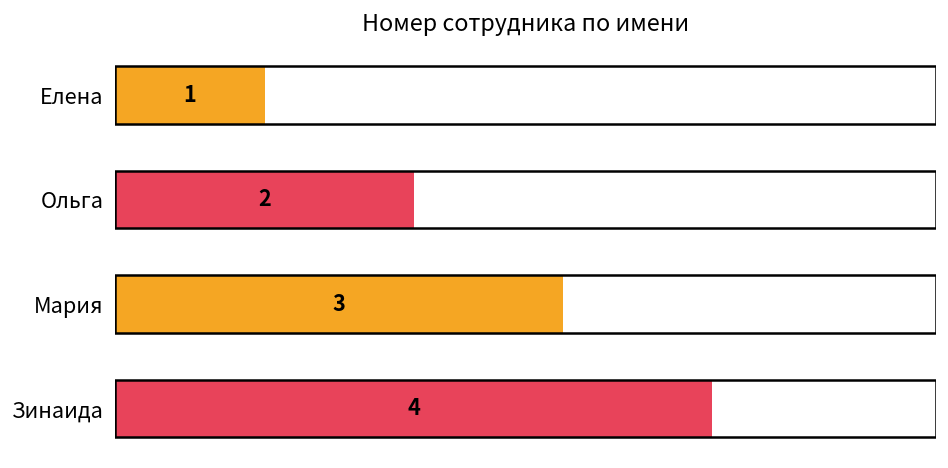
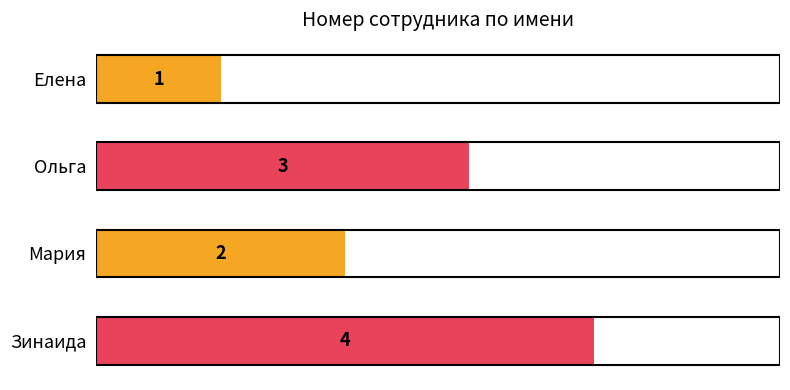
  {
    "Елена": 1,
-   "Ольга": 2,
-   "Мария": 3,
+   "Ольга": 3,
+   "Мария": 2,
    "Зинаида": 4
  }
